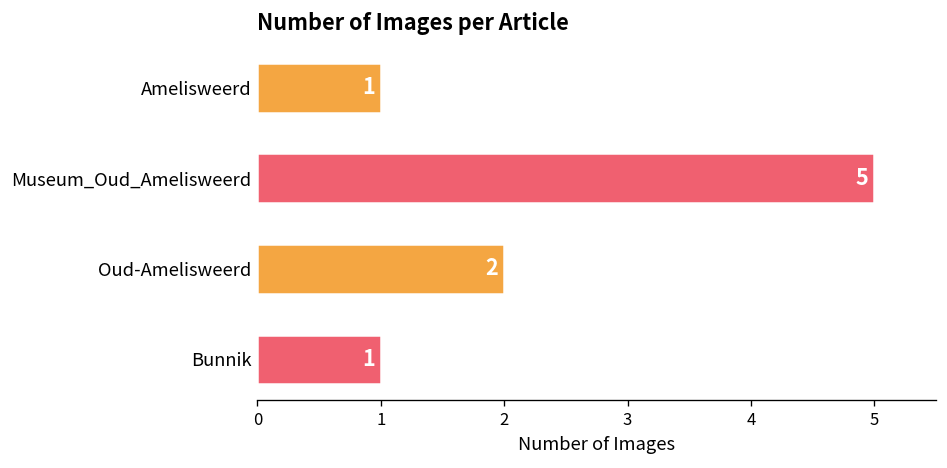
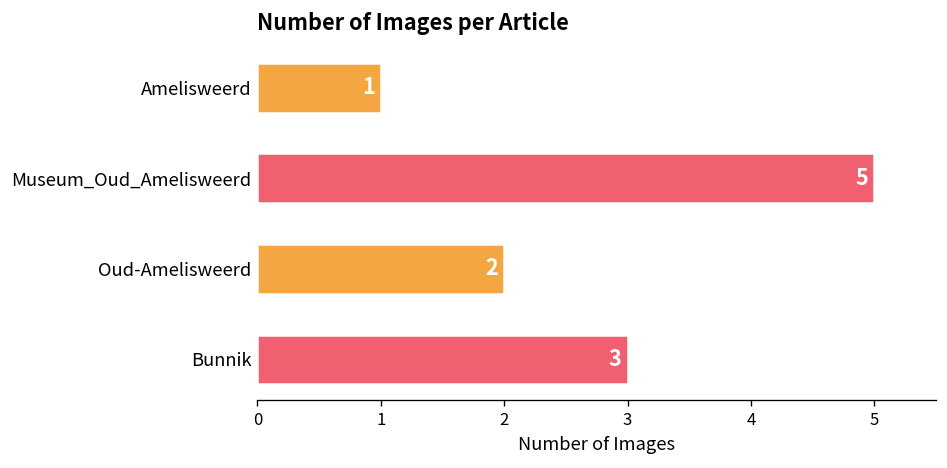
  {
    "Amelisweerd": 1,
    "Museum_Oud_Amelisweerd": 5,
    "Oud-Amelisweerd": 2,
-   "Bunnik": 1
+   "Bunnik": 3
  }
